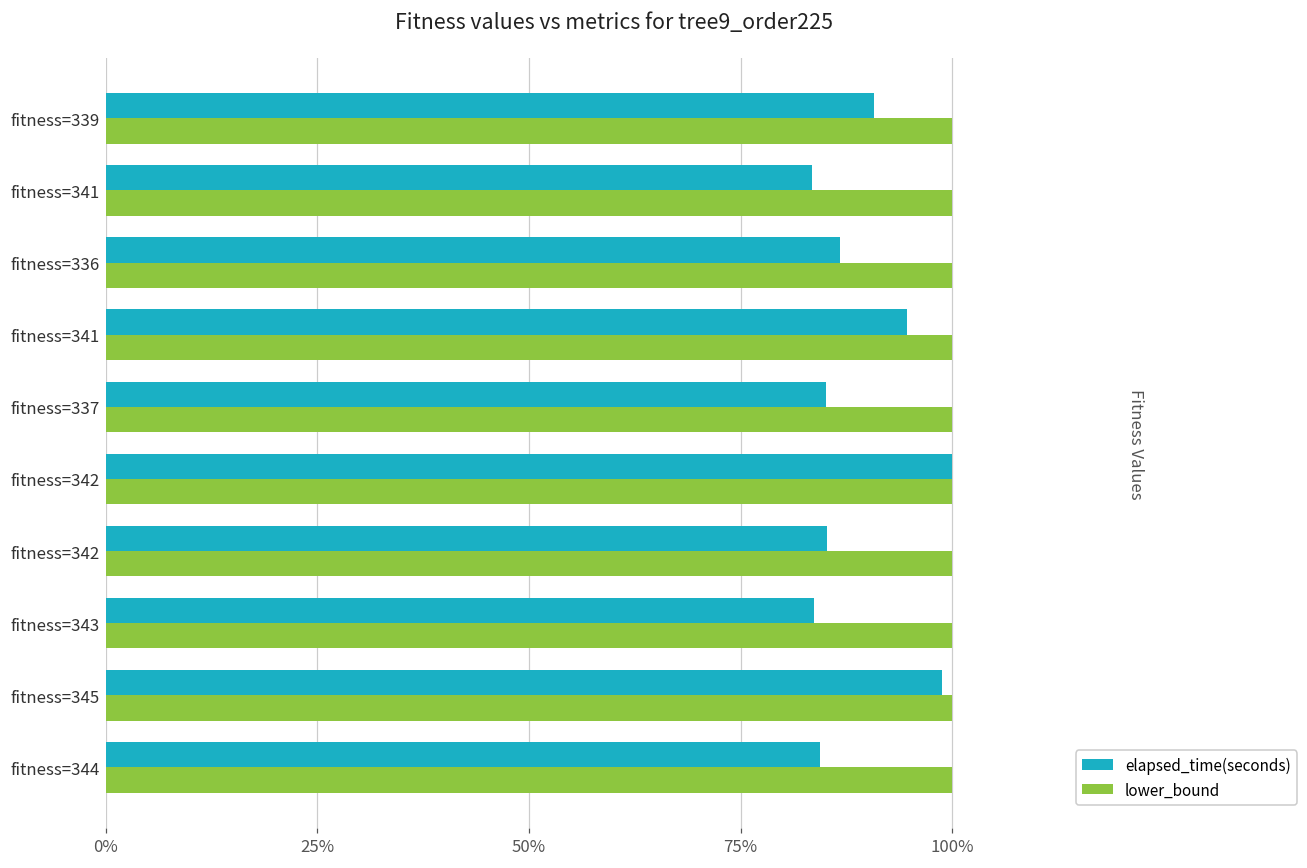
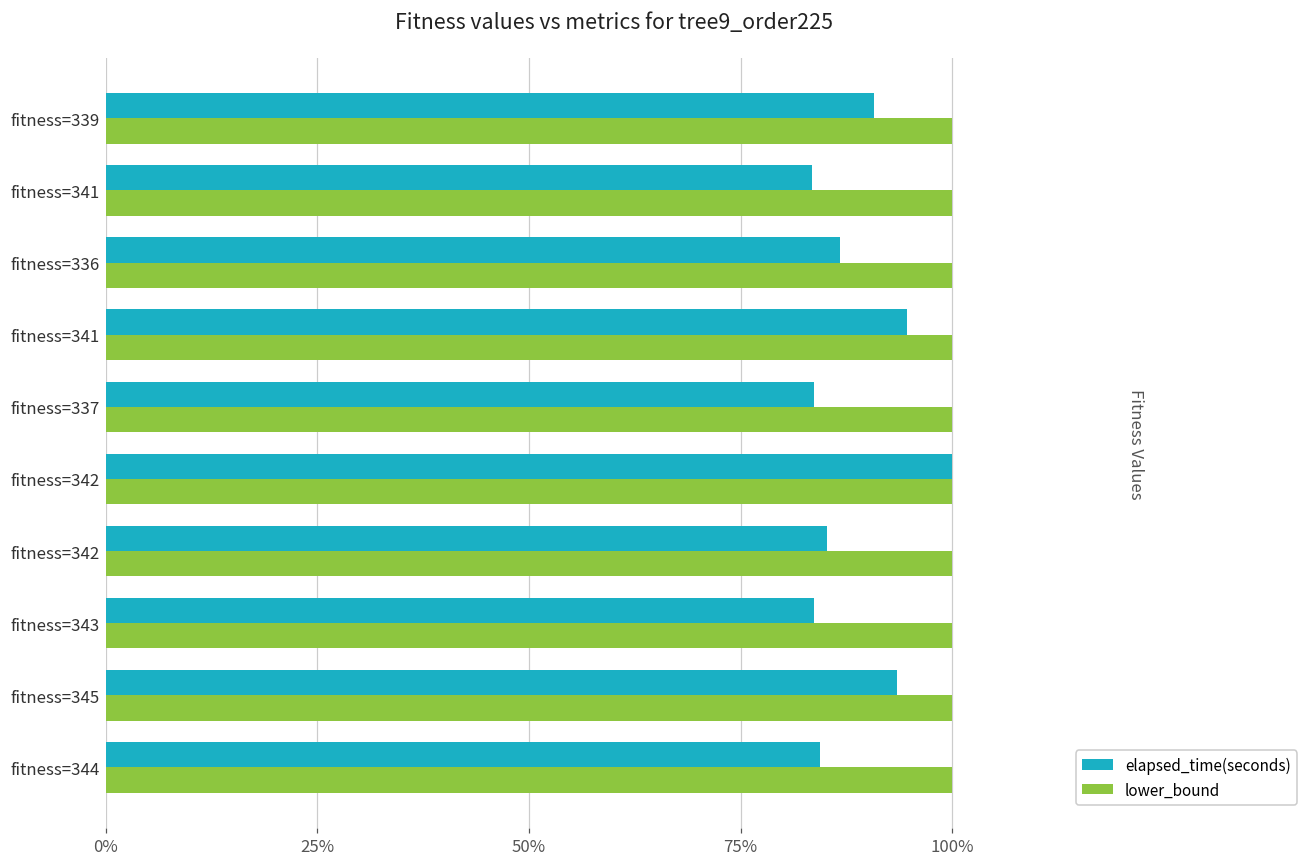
  {
    "elapsed_time(seconds)": {
      "fitness=339": "91%",
      "fitness=336": "87%",
-     "fitness=337": "85%",
+     "fitness=337": "84%",
      "fitness=343": "84%",
-     "fitness=345": "99%",
+     "fitness=345": "93%",
      "fitness=344": "84%"
    },
    "lower_bound": {
      "fitness=339": "100%",
      "fitness=336": "100%",
      "fitness=337": "100%",
      "fitness=343": "100%",
      "fitness=345": "100%",
      "fitness=344": "100%"
    }
  }
